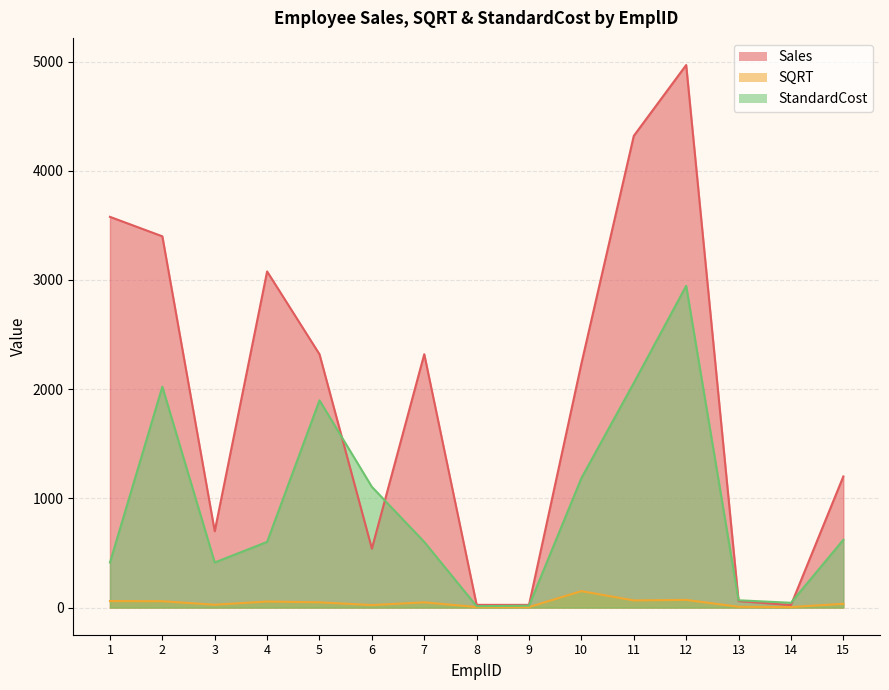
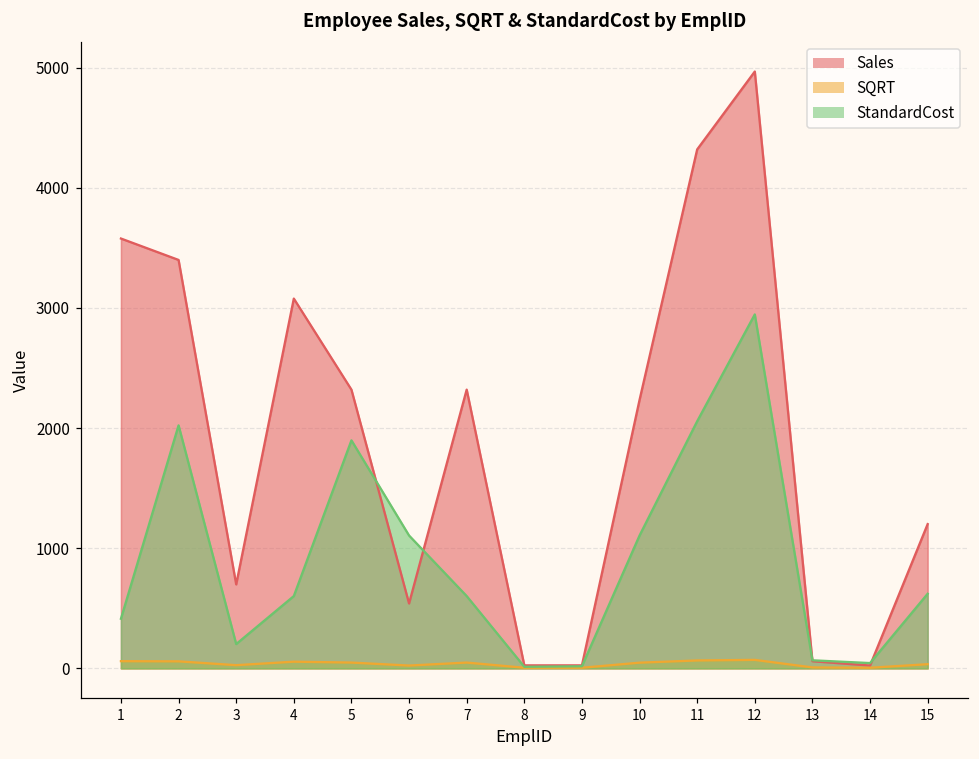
  {
    "Sales": {
      "1": 3580,
      "2": 3400,
      "3": 700,
      "4": 3080,
      "5": 2320,
      "6": 540,
      "7": 2320,
      "10": 2230,
      "11": 4320,
      "12": 4970,
      "15": 1200
    },
    "SQRT": {
      "1": 60,
      "2": 60,
      "3": 30,
      "4": 60,
      "5": 50,
      "6": 20,
      "7": 50,
-     "10": 150,
+     "10": 50,
      "11": 70,
      "12": 70,
      "13": 10,
      "15": 30
    },
    "StandardCost": {
      "1": 410,
      "2": 2020,
-     "3": 410,
+     "3": 200,
      "4": 600,
      "5": 1900,
      "6": 1110,
      "7": 600,
-     "10": 1190,
+     "10": 1110,
      "11": 2060,
      "12": 2950,
      "15": 620
    }
  }
